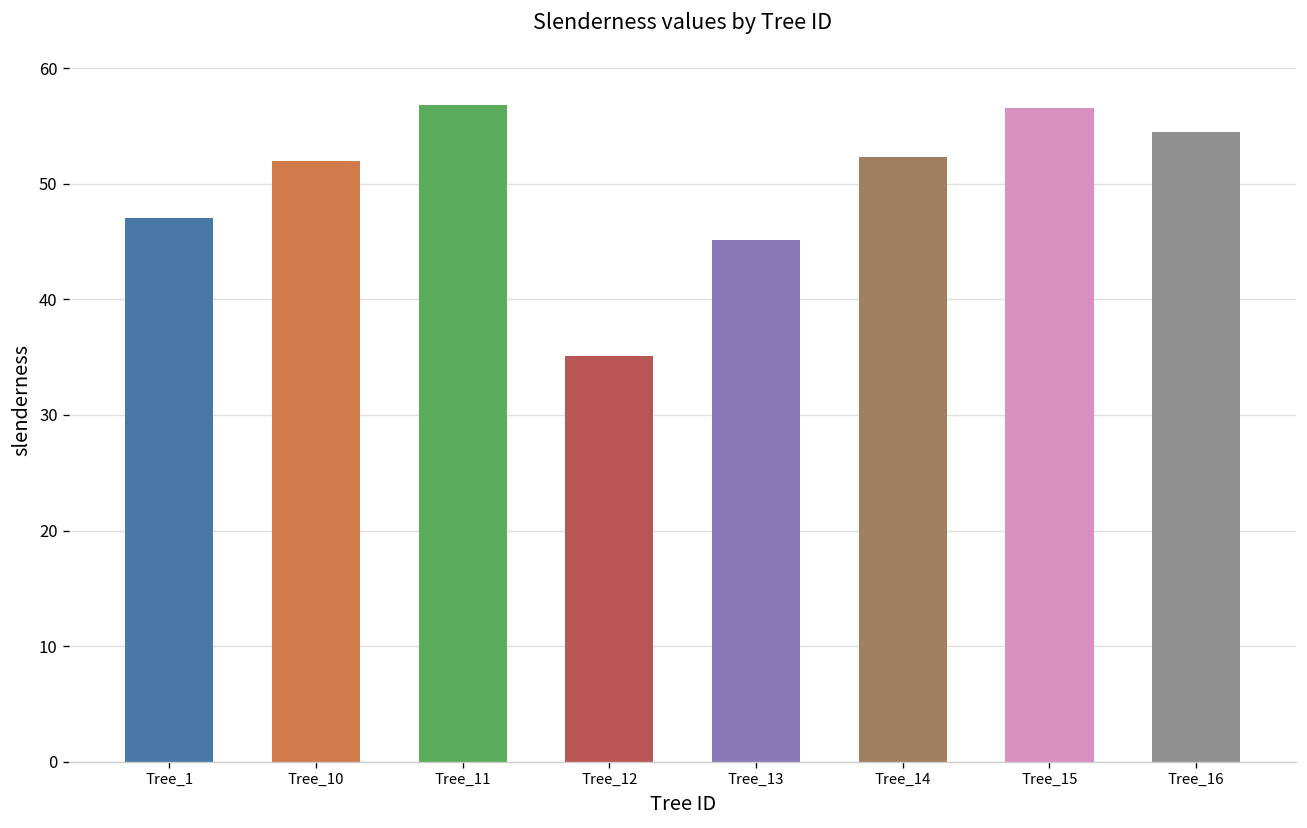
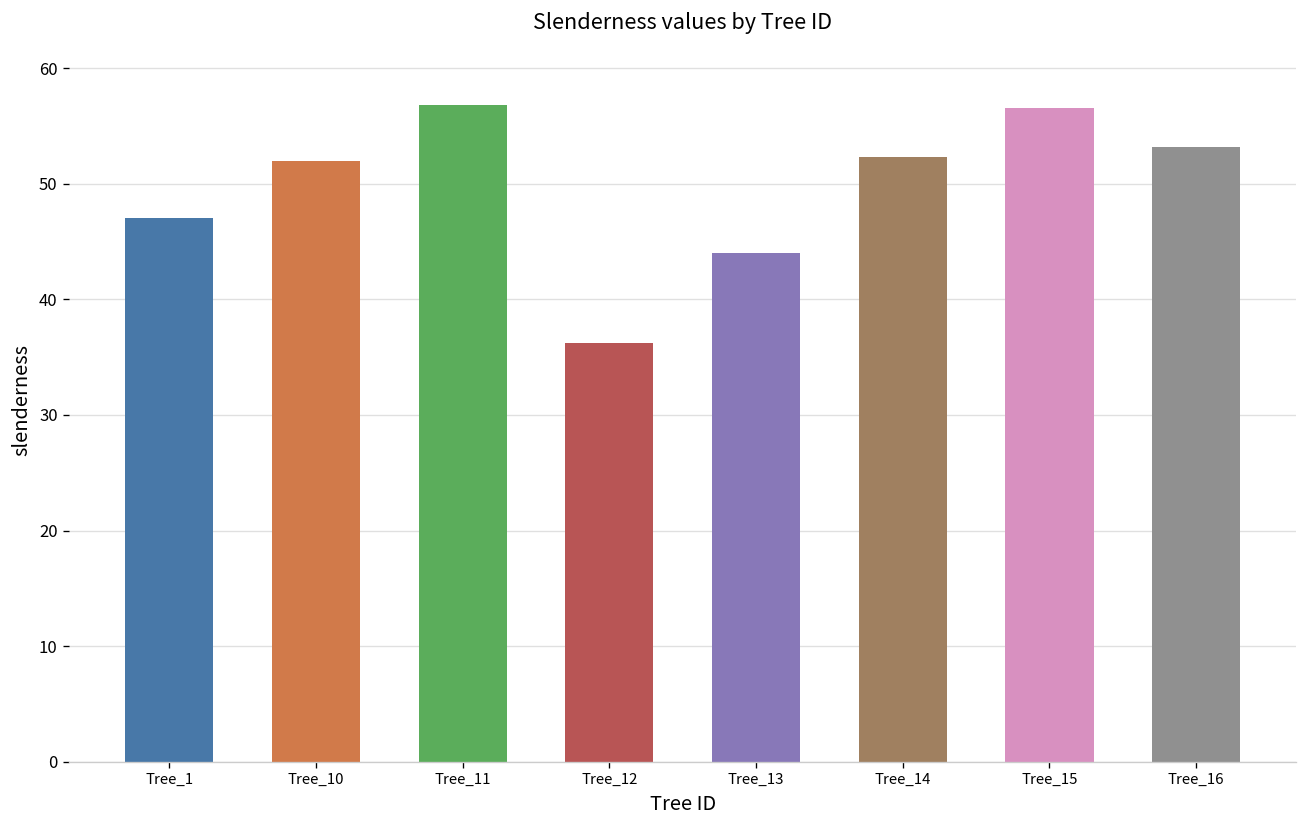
  {
    "Tree_1": 47,
    "Tree_10": 52,
    "Tree_11": 57,
-   "Tree_12": 35,
-   "Tree_13": 45,
+   "Tree_12": 36,
+   "Tree_13": 44,
    "Tree_14": 52,
    "Tree_15": 57,
-   "Tree_16": 55
+   "Tree_16": 53
  }
